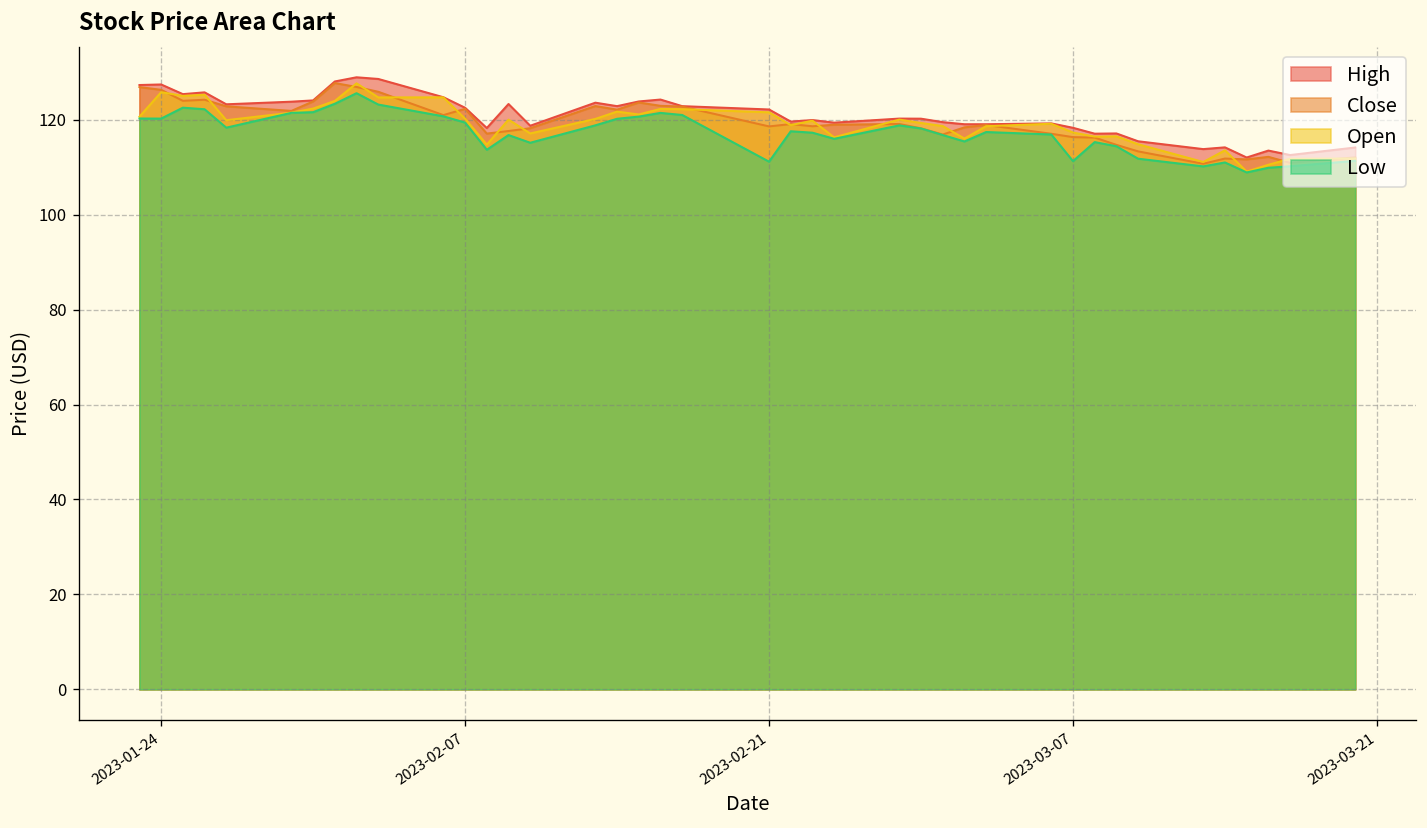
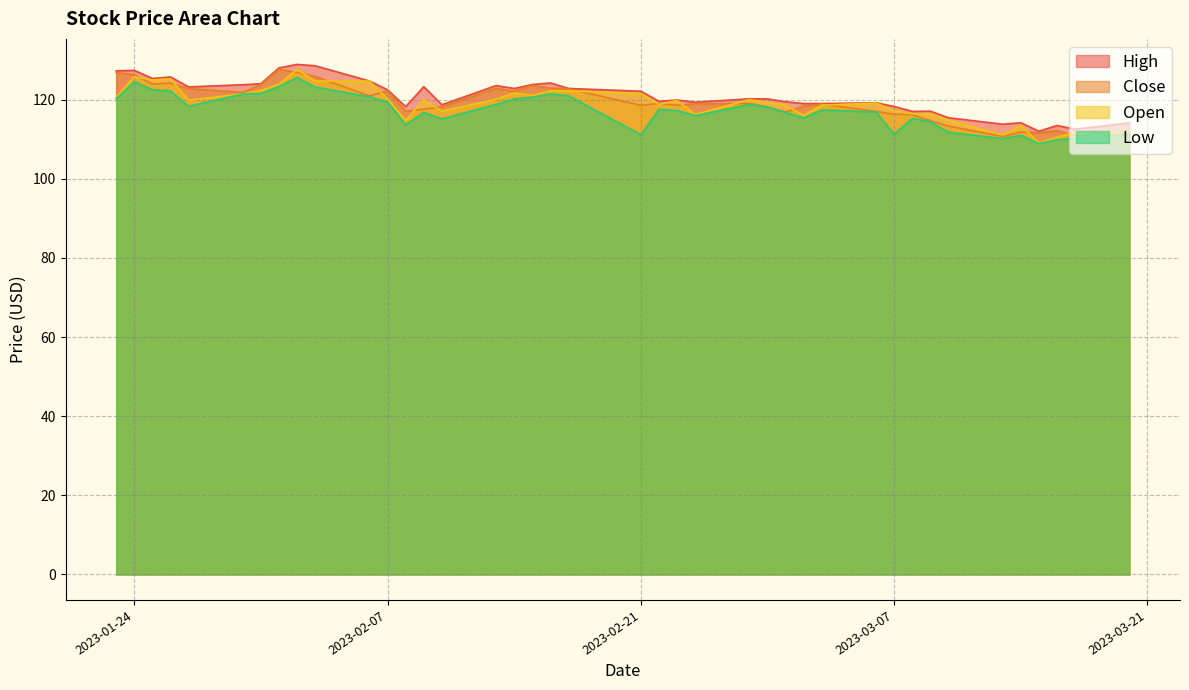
  {
    "Open": {
      "2023-02-07": 120,
      "2023-03-07": 117
    },
    "Low": {
-     "2023-01-24": 120,
+     "2023-01-24": 125,
      "2023-02-07": 119,
      "2023-02-21": 111,
      "2023-03-07": 111
    }
  }
